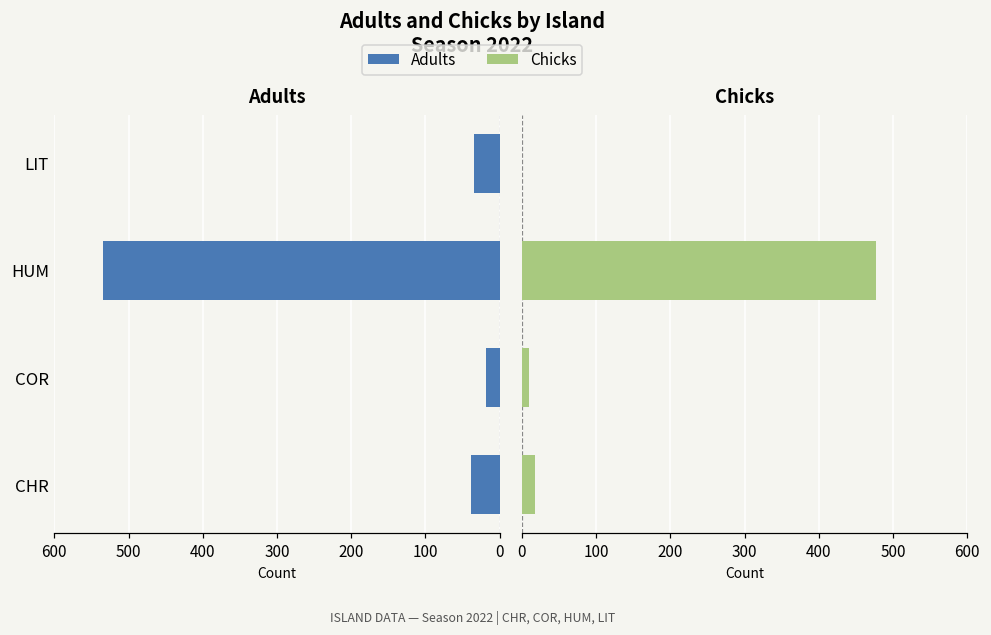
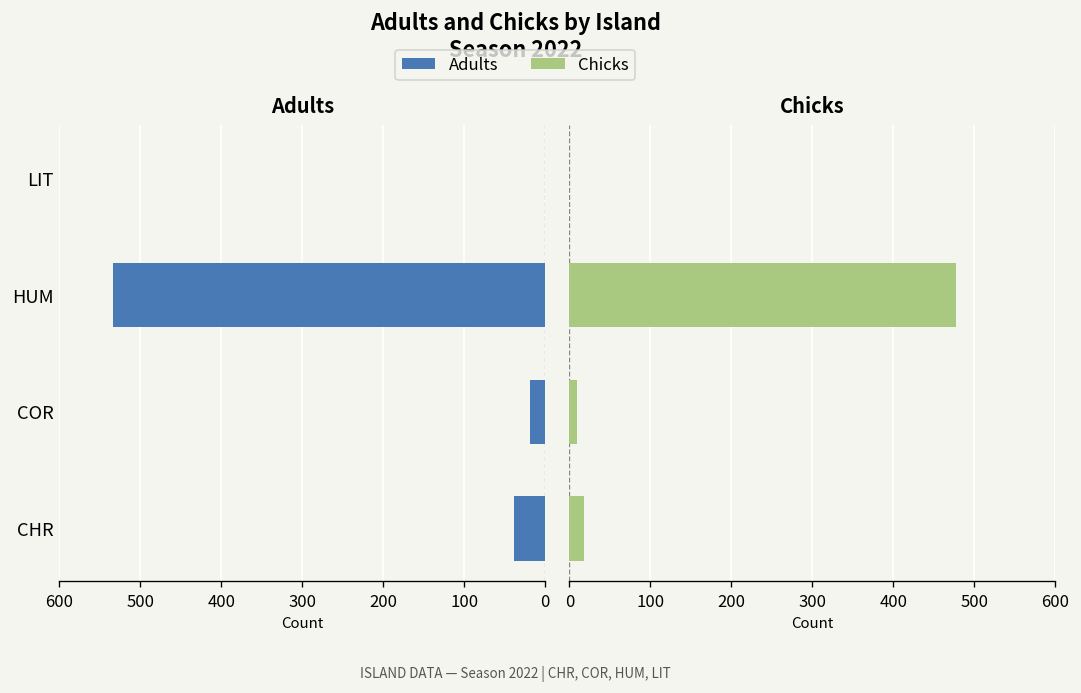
  {
    "Adults": {
-     "LIT": 30,
+     "LIT": 0,
      "HUM": 530,
      "COR": 20,
      "CHR": 40
    }
  }
